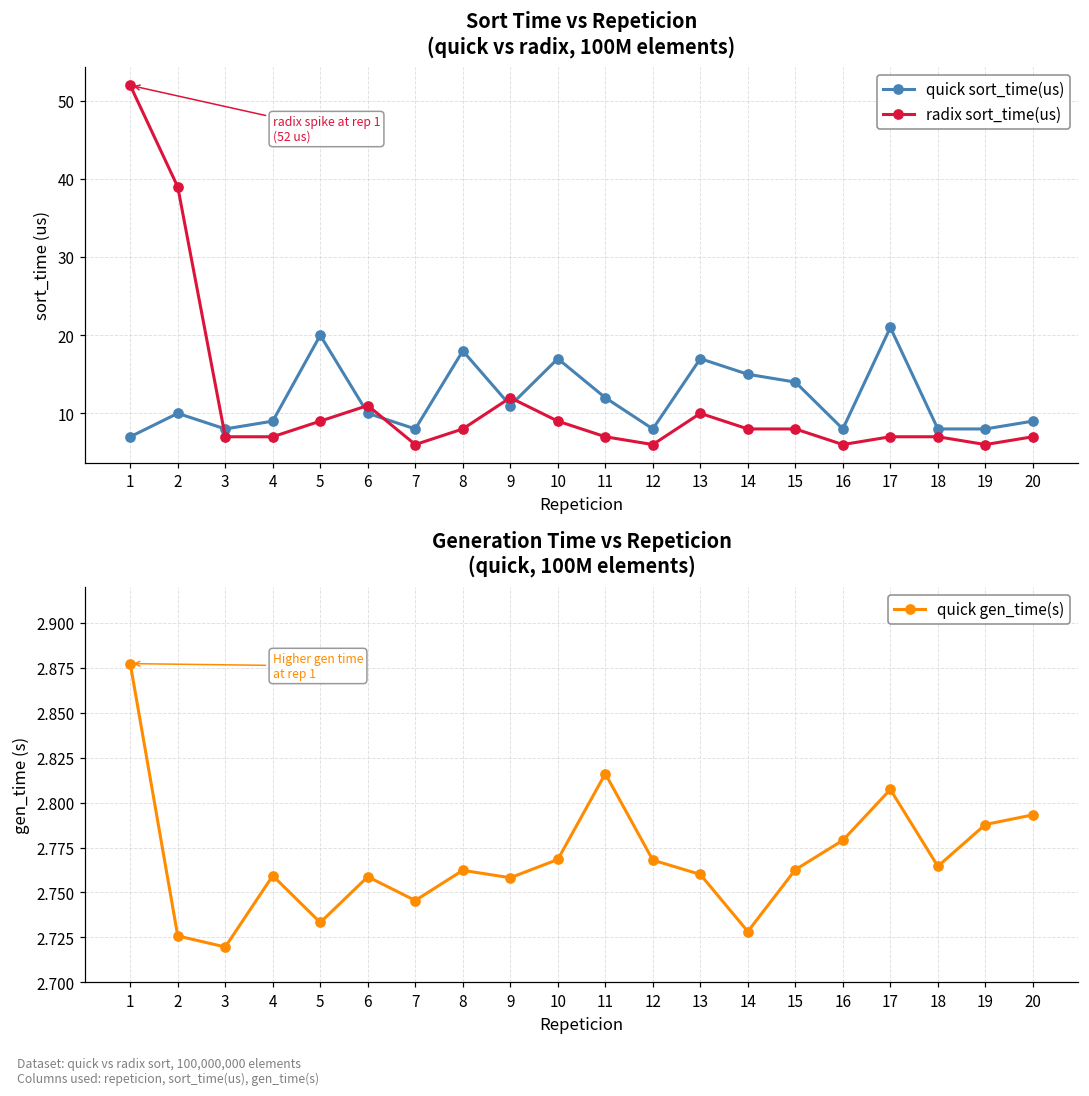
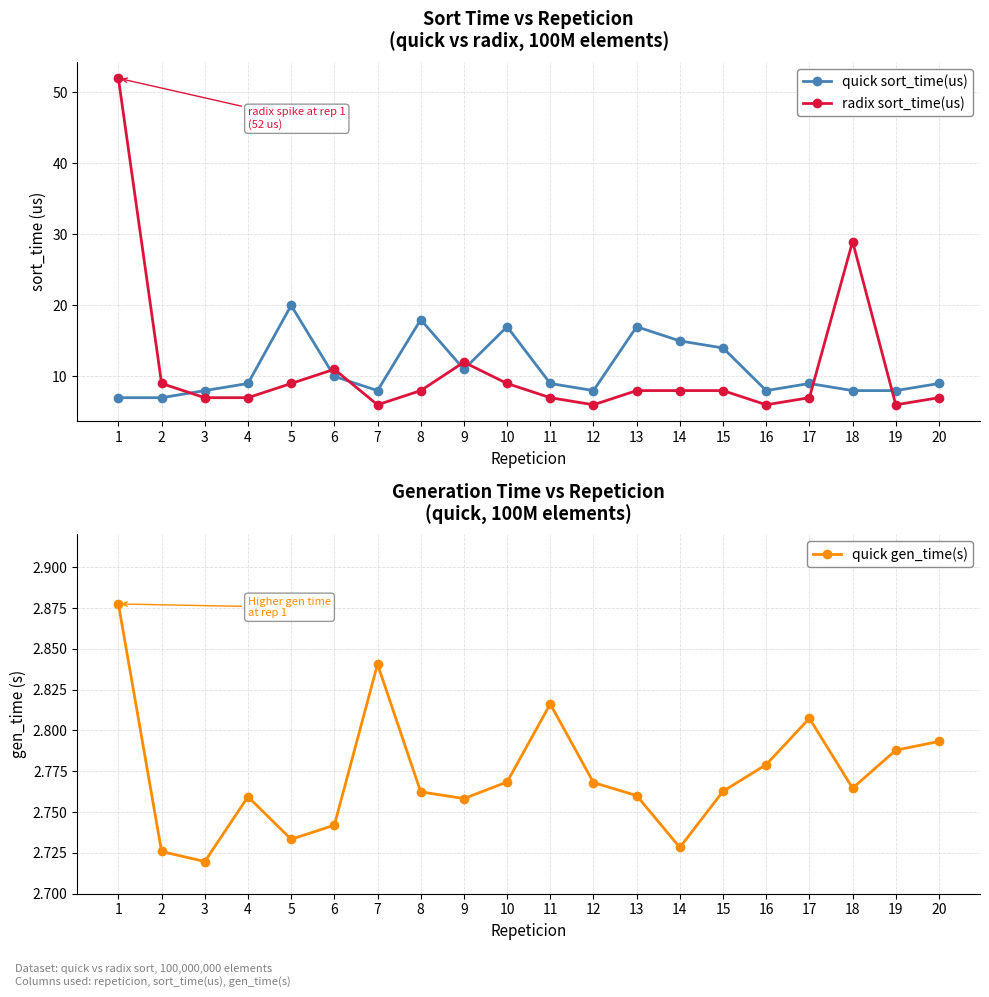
  {
    "Sort Time vs Repeticion (quick vs radix, 100M elements)": {
      "quick sort_time(us)": {
        "1": 7,
-       "2": 10,
+       "2": 7,
        "3": 8,
        "4": 9,
        "5": 20,
        "6": 10,
        "7": 8,
        "8": 18,
        "9": 11,
        "10": 17,
-       "11": 12,
+       "11": 9,
        "12": 8,
        "13": 17,
        "14": 15,
        "15": 14,
        "16": 8,
-       "17": 21,
+       "17": 9,
        "18": 8,
        "19": 8,
        "20": 9
      },
      "radix sort_time(us)": {
-       "2": 39,
+       "2": 9,
        "3": 7,
        "4": 7,
        "5": 9,
        "6": 11,
        "7": 6,
        "8": 8,
        "9": 12,
        "10": 9,
        "11": 7,
        "12": 6,
-       "13": 10,
+       "13": 8,
        "14": 8,
        "15": 8,
        "16": 6,
        "17": 7,
-       "18": 7,
+       "18": 29,
        "19": 6,
        "20": 7
      }
    },
    "Generation Time vs Repeticion (quick, 100M elements)": {
      "2": 2.726,
      "3": 2.720,
      "4": 2.759,
      "5": 2.733,
-     "6": 2.759,
-     "7": 2.746,
+     "6": 2.742,
+     "7": 2.840,
      "8": 2.762,
      "9": 2.758,
      "10": 2.768,
      "11": 2.816,
      "12": 2.768,
      "13": 2.760,
      "14": 2.728,
      "15": 2.763,
      "16": 2.779,
      "17": 2.807,
      "18": 2.765,
      "19": 2.788,
      "20": 2.793
    }
  }
